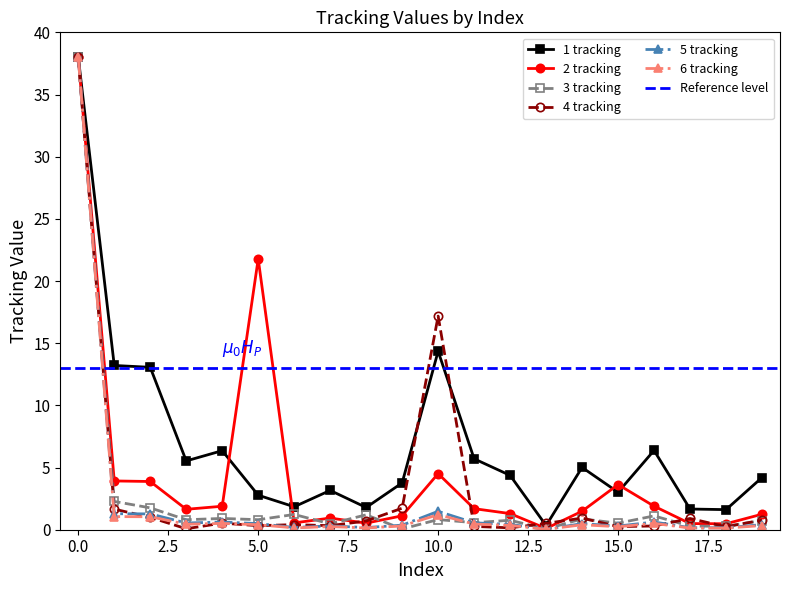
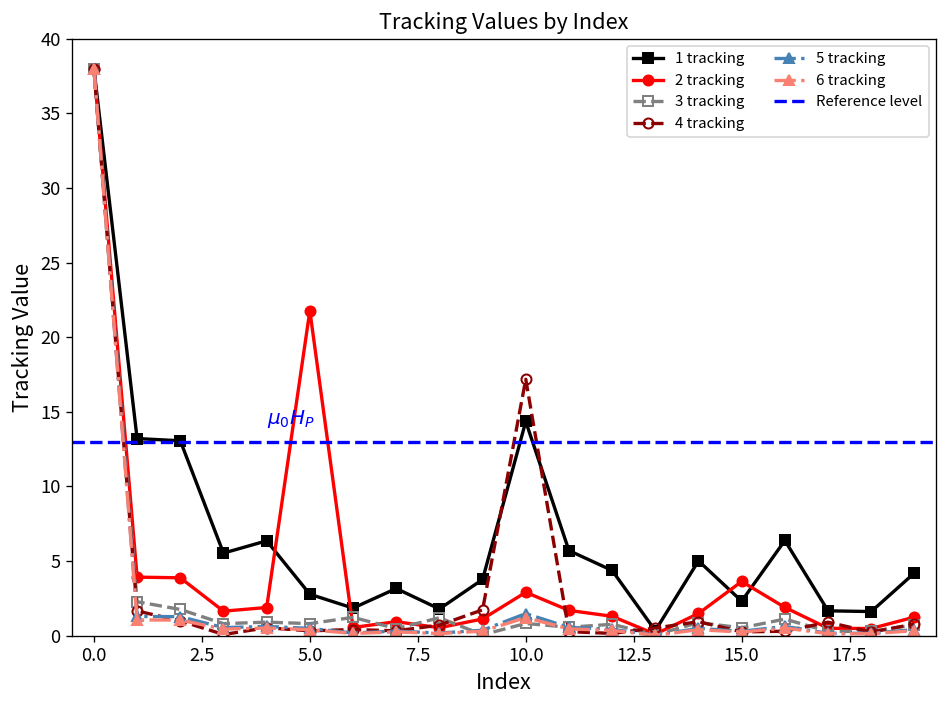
  {
    "1 tracking": {
      "5.0": 2.8,
      "10.0": 14.4,
-     "15.0": 3.0
+     "15.0": 2.3
    },
    "2 tracking": {
      "5.0": 21.8,
-     "10.0": 4.5,
+     "10.0": 2.9,
      "15.0": 3.6
    },
    "3 tracking": {
      "5.0": 0.8,
      "10.0": 0.8,
      "15.0": 0.5
    },
    "4 tracking": {
      "10.0": 17.2
    },
    "5 tracking": {
      "10.0": 1.5
    },
    "6 tracking": {
      "10.0": 1.2
    }
  }
